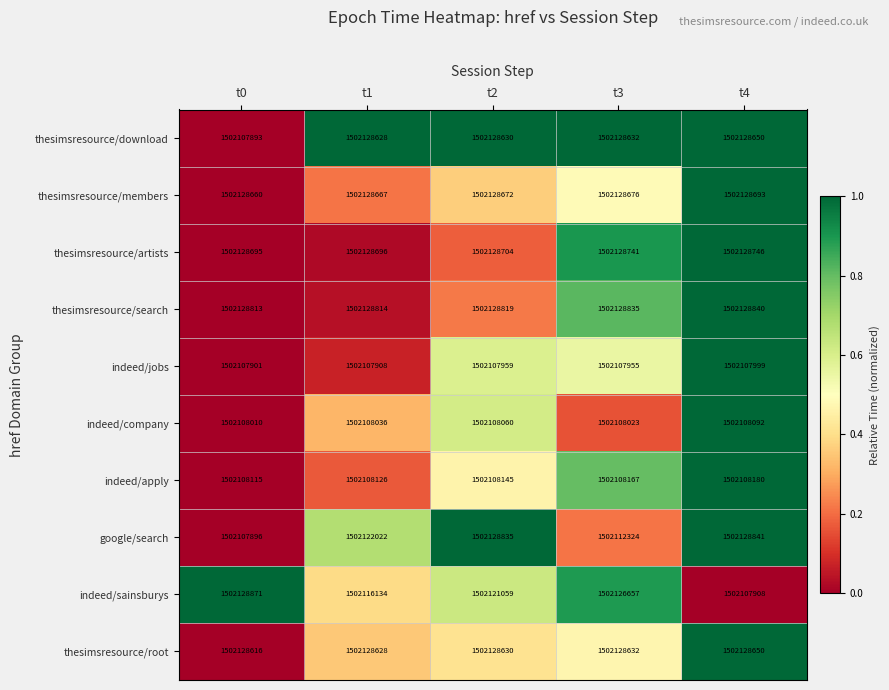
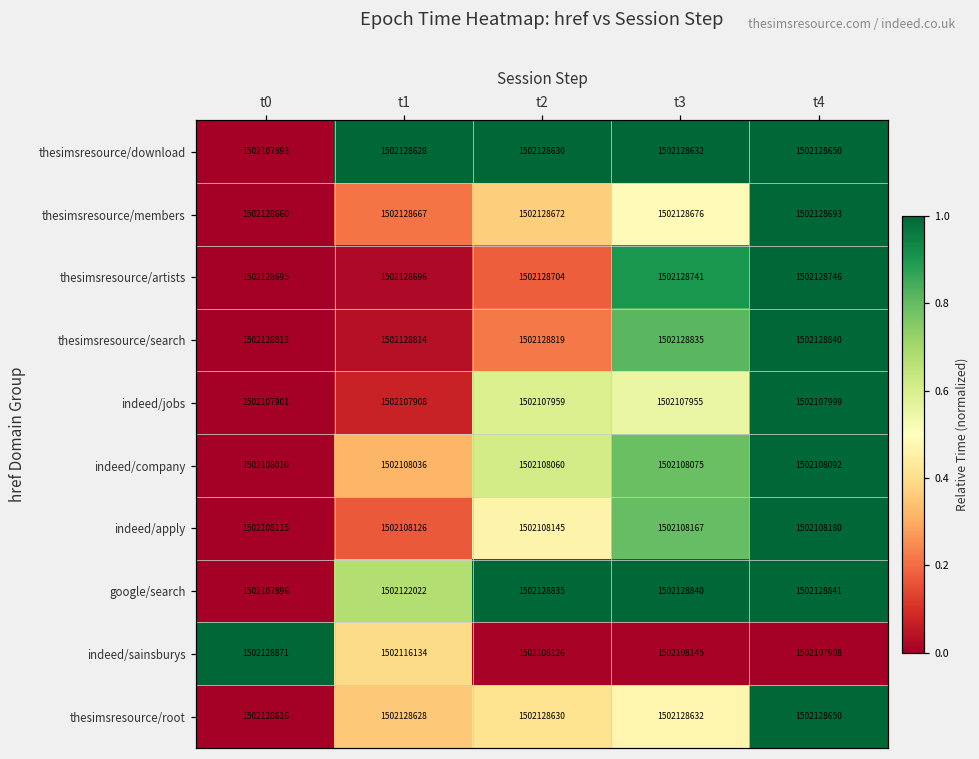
  {
    "thesimsresource/download": {
      "t0": 1502107893,
      "t1": 1502128628,
      "t2": 1502128630,
      "t3": 1502128632,
      "t4": 1502128650
    },
    "thesimsresource/members": {
      "t0": 1502128660,
      "t1": 1502128667,
      "t2": 1502128672,
      "t3": 1502128676,
      "t4": 1502128693
    },
    "thesimsresource/artists": {
      "t0": 1502128695,
      "t1": 1502128696,
      "t2": 1502128704,
      "t3": 1502128741,
      "t4": 1502128746
    },
    "thesimsresource/search": {
      "t0": 1502128813,
      "t1": 1502128814,
      "t2": 1502128819,
      "t3": 1502128835,
      "t4": 1502128840
    },
    "indeed/jobs": {
      "t0": 1502107901,
      "t1": 1502107908,
      "t2": 1502107959,
      "t3": 1502107955,
      "t4": 1502107999
    },
    "indeed/company": {
      "t0": 1502108010,
      "t1": 1502108036,
      "t2": 1502108060,
-     "t3": 1502108023,
+     "t3": 1502108075,
      "t4": 1502108092
    },
    "indeed/apply": {
      "t0": 1502108115,
      "t1": 1502108126,
      "t2": 1502108145,
      "t3": 1502108167,
      "t4": 1502108180
    },
    "google/search": {
      "t0": 1502107896,
      "t1": 1502122022,
      "t2": 1502128835,
-     "t3": 1502112324,
+     "t3": 1502128840,
      "t4": 1502128841
    },
    "indeed/sainsburys": {
      "t0": 1502128871,
      "t1": 1502116134,
-     "t2": 1502121059,
-     "t3": 1502126657,
+     "t2": 1502108126,
+     "t3": 1502108145,
      "t4": 1502107908
    },
    "thesimsresource/root": {
      "t0": 1502128616,
      "t1": 1502128628,
      "t2": 1502128630,
      "t3": 1502128632,
      "t4": 1502128650
    }
  }
